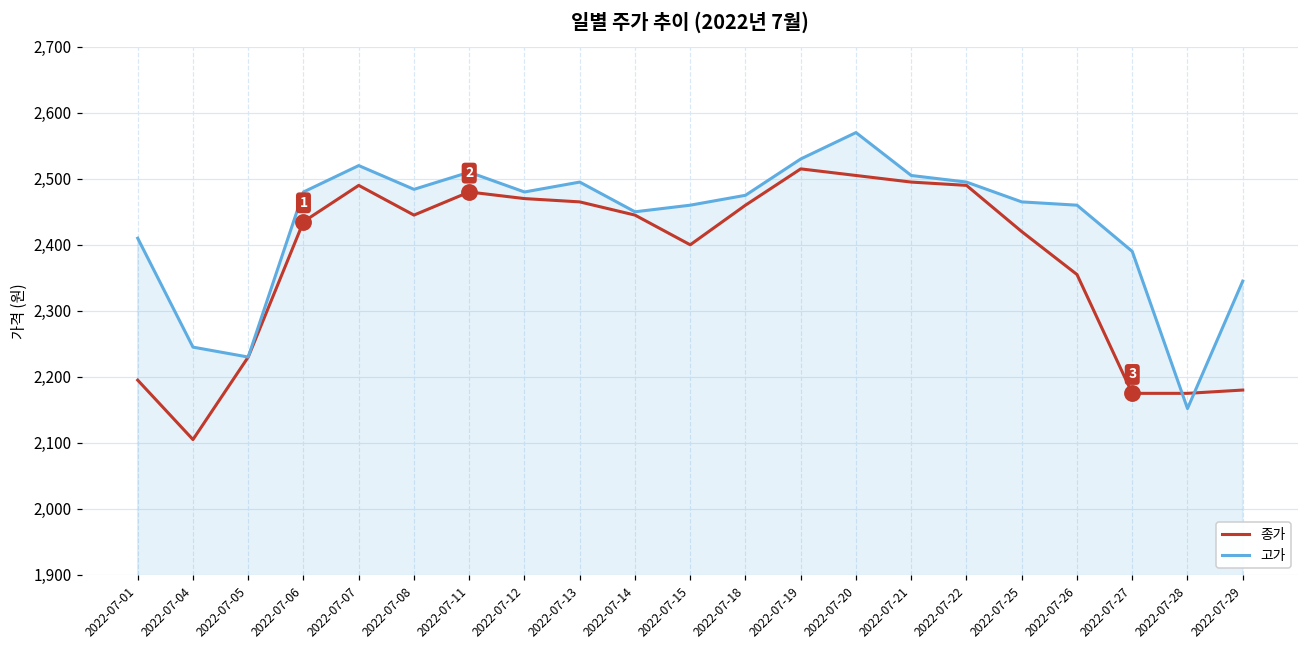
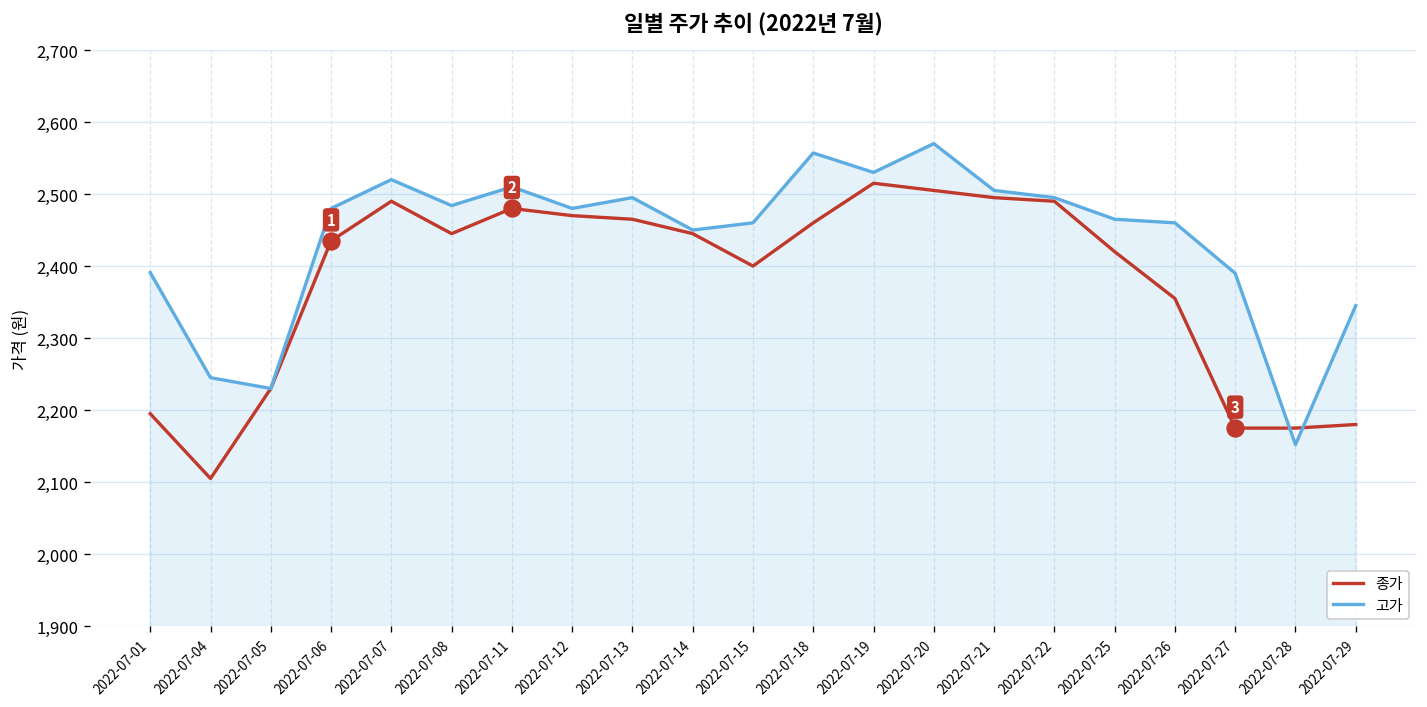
  {
    "고가": {
-     "2022-07-01": "2,410",
+     "2022-07-01": "2,390",
      "2022-07-04": "2,250",
      "2022-07-07": "2,520",
      "2022-07-08": "2,480",
      "2022-07-12": "2,480",
      "2022-07-13": "2,500",
      "2022-07-14": "2,450",
      "2022-07-15": "2,460",
-     "2022-07-18": "2,480",
+     "2022-07-18": "2,560",
      "2022-07-19": "2,530",
      "2022-07-20": "2,570",
      "2022-07-21": "2,510",
      "2022-07-22": "2,500",
      "2022-07-25": "2,470",
      "2022-07-26": "2,460",
      "2022-07-27": "2,390",
      "2022-07-28": "2,150",
      "2022-07-29": "2,350"
    }
  }
